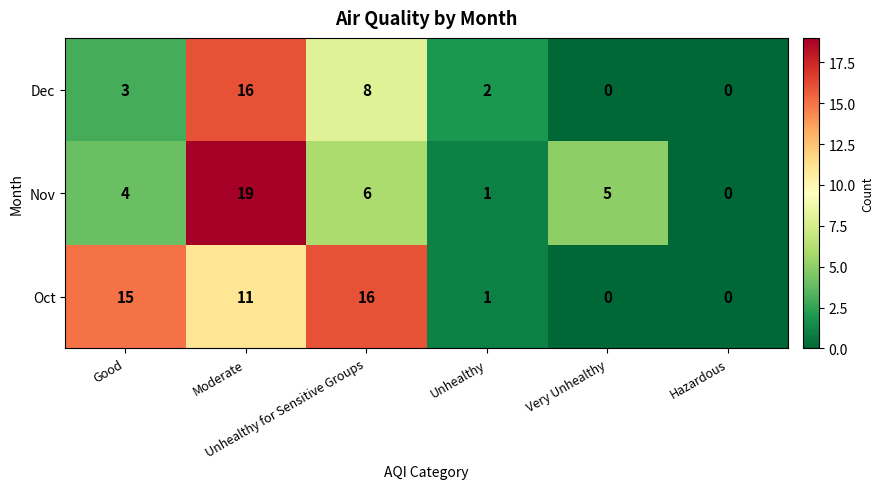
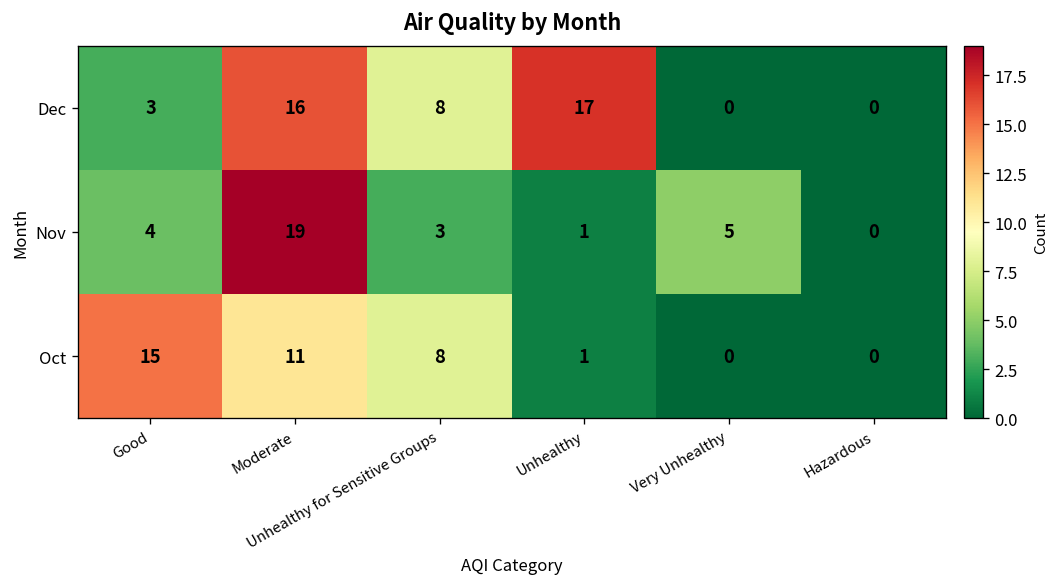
  {
    "Dec": {
      "Good": 3,
      "Moderate": 16,
      "Unhealthy for Sensitive Groups": 8,
-     "Unhealthy": 2,
+     "Unhealthy": 17,
      "Very Unhealthy": 0,
      "Hazardous": 0
    },
    "Nov": {
      "Good": 4,
      "Moderate": 19,
-     "Unhealthy for Sensitive Groups": 6,
+     "Unhealthy for Sensitive Groups": 3,
      "Unhealthy": 1,
      "Very Unhealthy": 5,
      "Hazardous": 0
    },
    "Oct": {
      "Good": 15,
      "Moderate": 11,
-     "Unhealthy for Sensitive Groups": 16,
+     "Unhealthy for Sensitive Groups": 8,
      "Unhealthy": 1,
      "Very Unhealthy": 0,
      "Hazardous": 0
    }
  }
